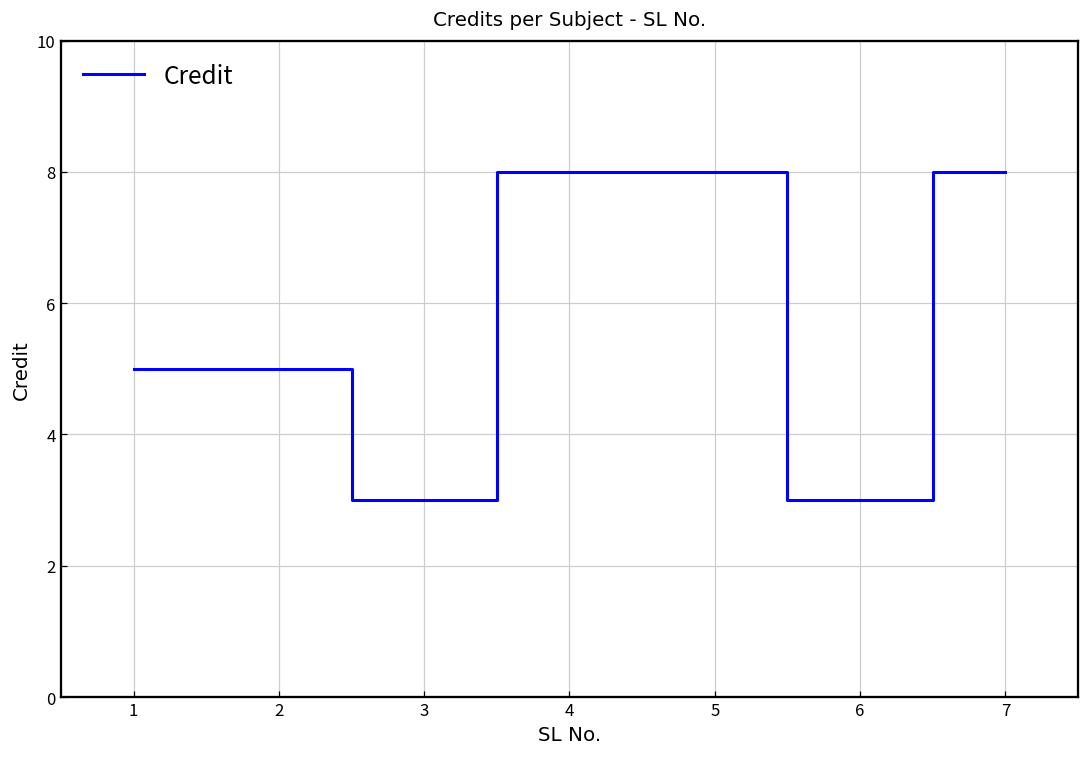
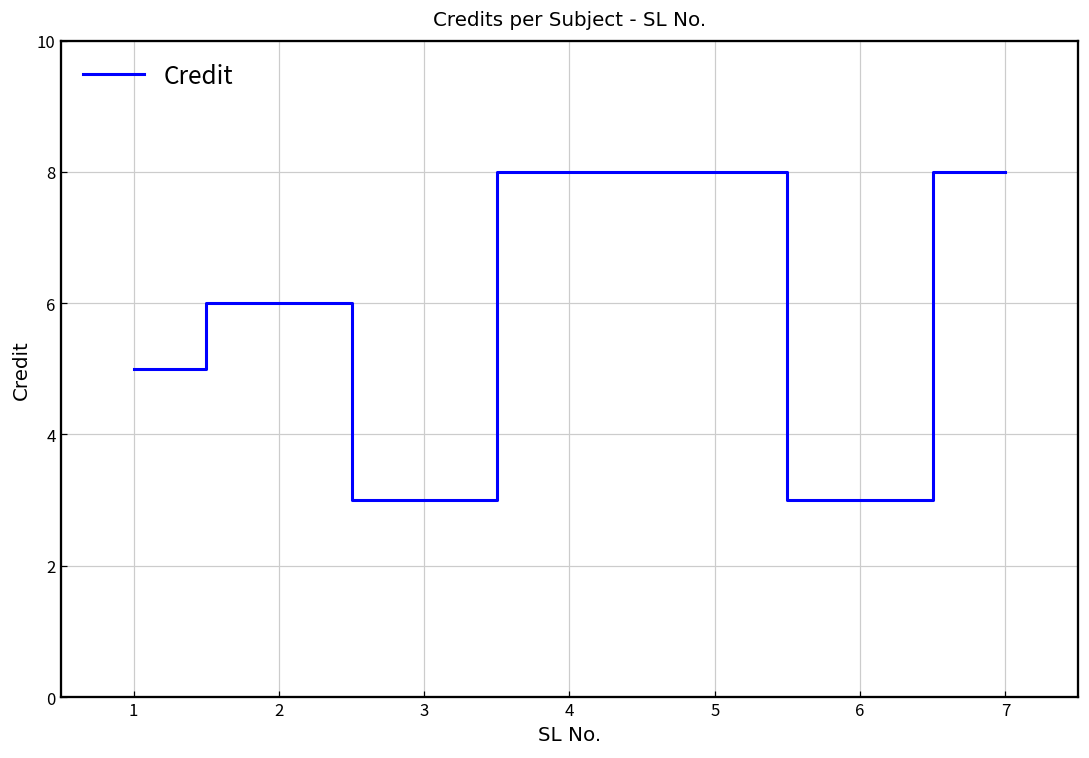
  {
    "1": 5,
-   "2": 5,
+   "2": 6,
    "3": 3,
    "4": 8,
    "5": 8,
    "6": 3,
    "7": 8
  }
